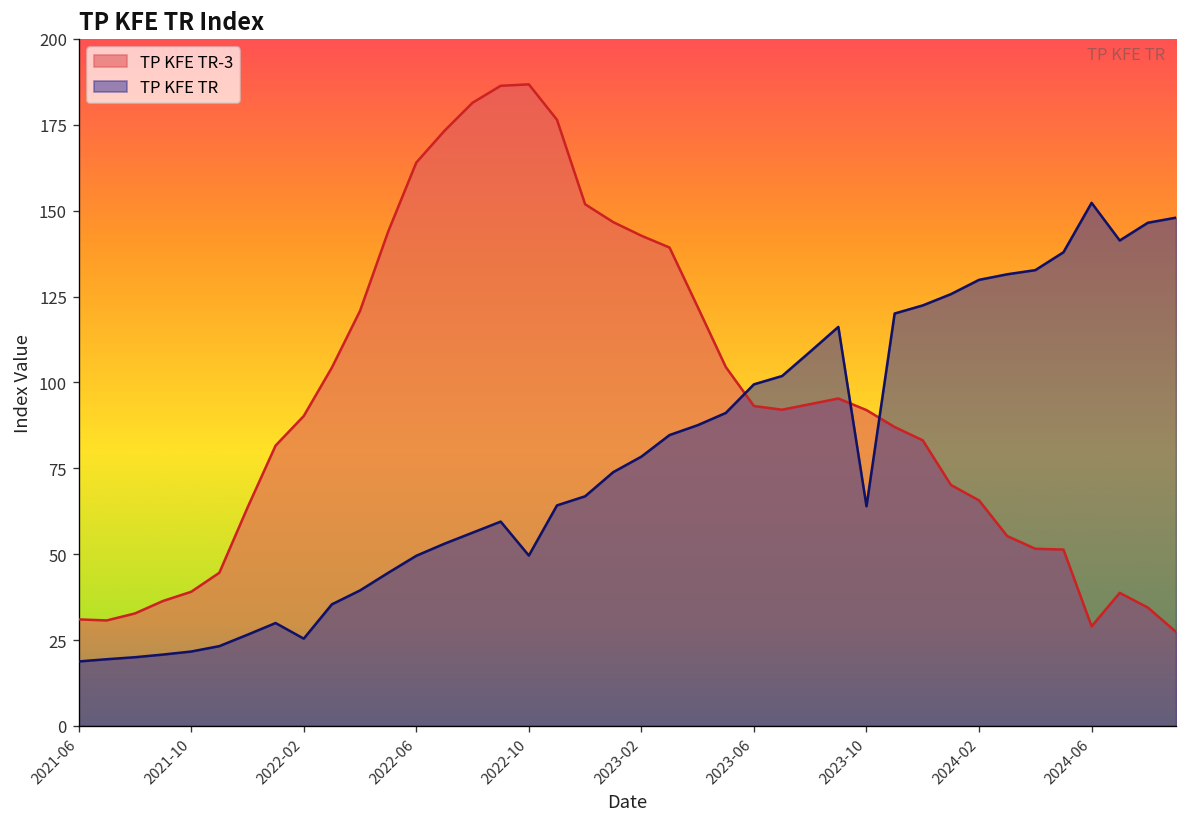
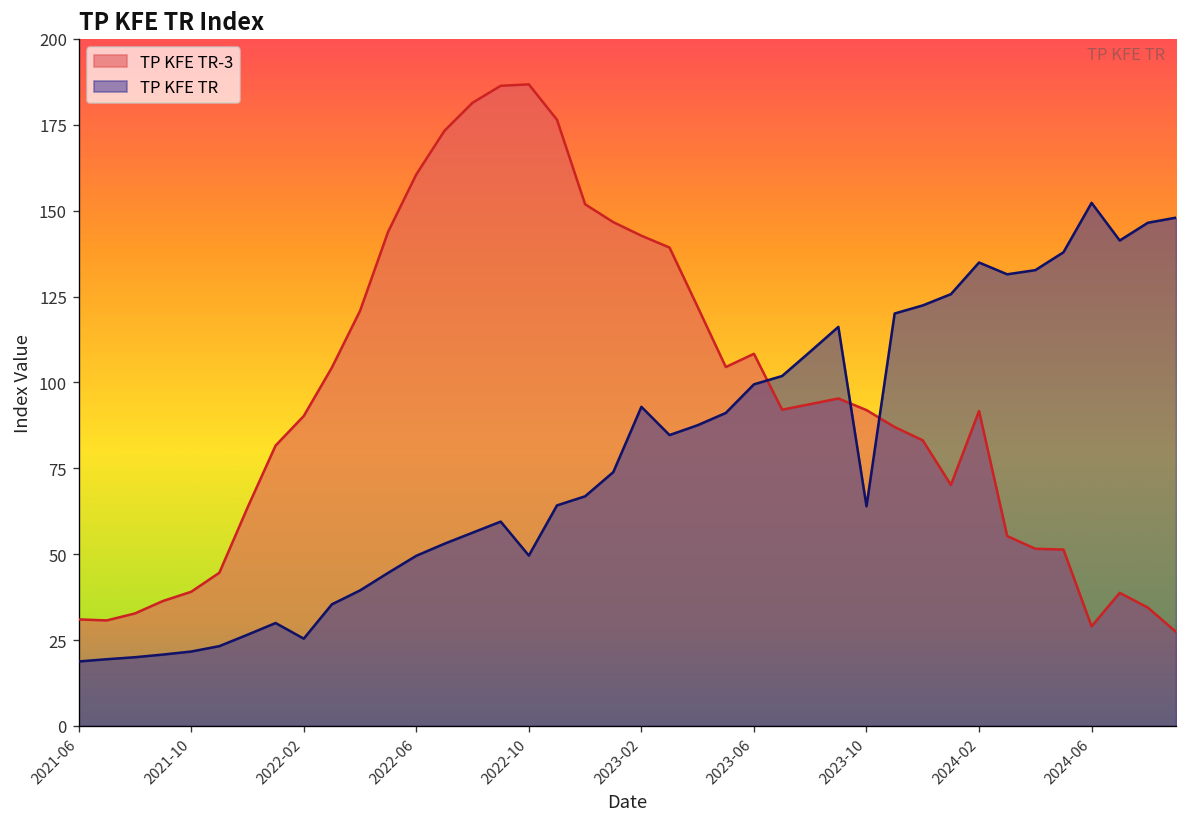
  {
    "TP KFE TR-3": {
      "2021-06": 31,
      "2021-10": 39,
      "2022-02": 90,
-     "2022-06": 164,
+     "2022-06": 161,
      "2022-10": 187,
      "2023-02": 143,
-     "2023-06": 93,
+     "2023-06": 108,
      "2023-10": 92,
-     "2024-02": 66,
+     "2024-02": 92,
      "2024-06": 29
    },
    "TP KFE TR": {
      "2021-06": 19,
      "2021-10": 22,
      "2022-02": 25,
      "2022-06": 50,
      "2022-10": 50,
-     "2023-02": 78,
+     "2023-02": 93,
      "2023-06": 99,
      "2023-10": 64,
-     "2024-02": 130,
+     "2024-02": 135,
      "2024-06": 152
    }
  }
